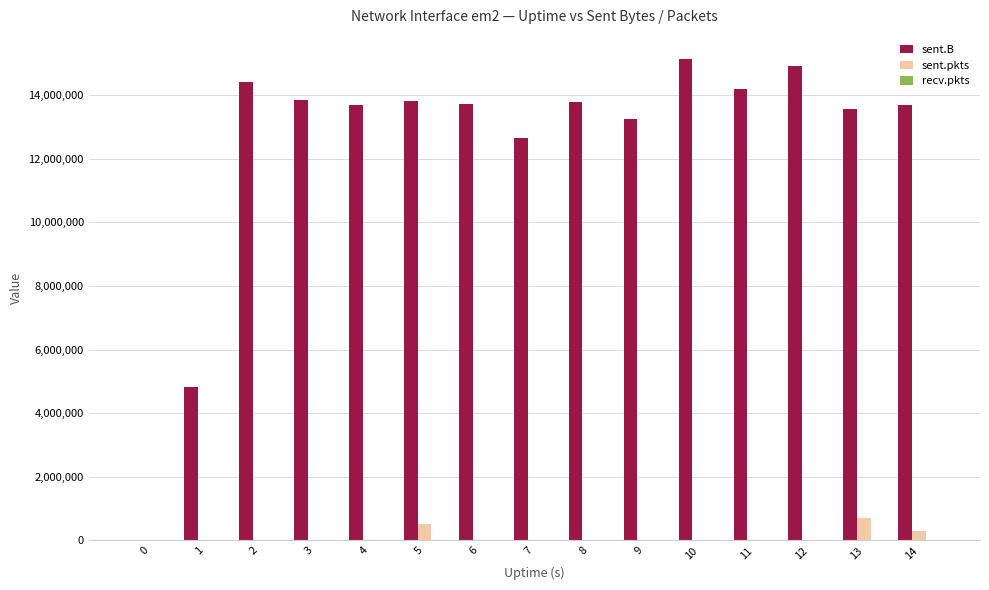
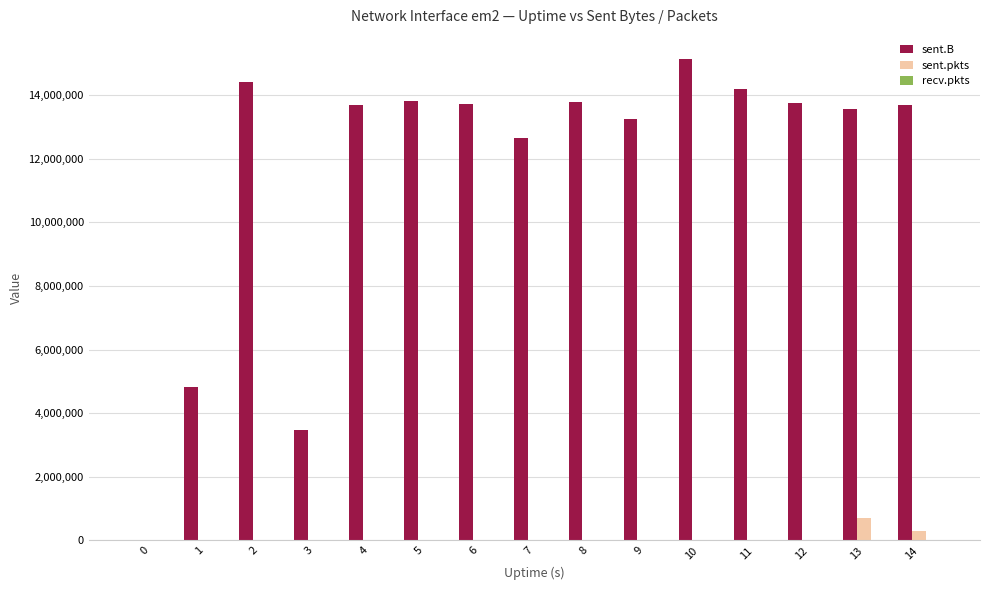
  {
    "sent.B": {
      "0": "0",
      "1": "4,800,000",
      "2": "14,400,000",
-     "3": "13,800,000",
+     "3": "3,500,000",
      "4": "13,700,000",
      "5": "13,800,000",
      "6": "13,700,000",
      "7": "12,600,000",
      "8": "13,800,000",
      "9": "13,300,000",
      "10": "15,100,000",
      "11": "14,200,000",
-     "12": "14,900,000",
+     "12": "13,800,000",
      "13": "13,600,000",
      "14": "13,700,000"
    },
    "sent.pkts": {
      "0": "0",
-     "5": "500,000",
+     "5": "0",
      "13": "700,000",
      "14": "300,000"
    },
    "recv.pkts": {
      "0": "0",
      "1": "0",
      "2": "0",
      "3": "0",
      "4": "0",
      "5": "0",
      "6": "0",
      "7": "0",
      "8": "0",
      "9": "0",
      "10": "0",
      "11": "0",
      "12": "0",
      "13": "0",
      "14": "0"
    }
  }
